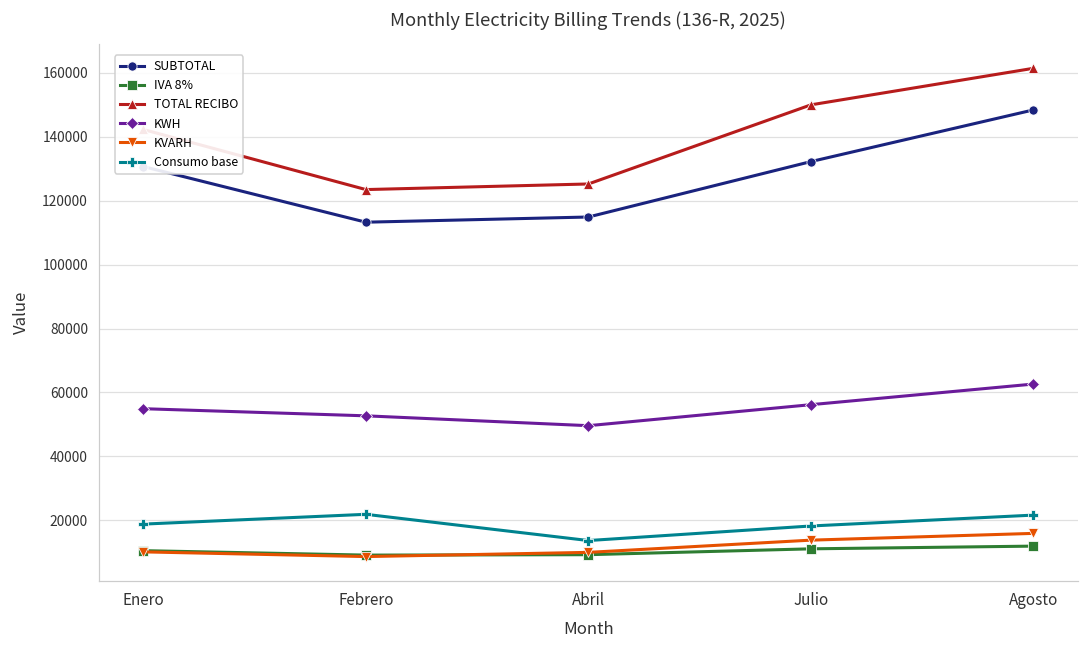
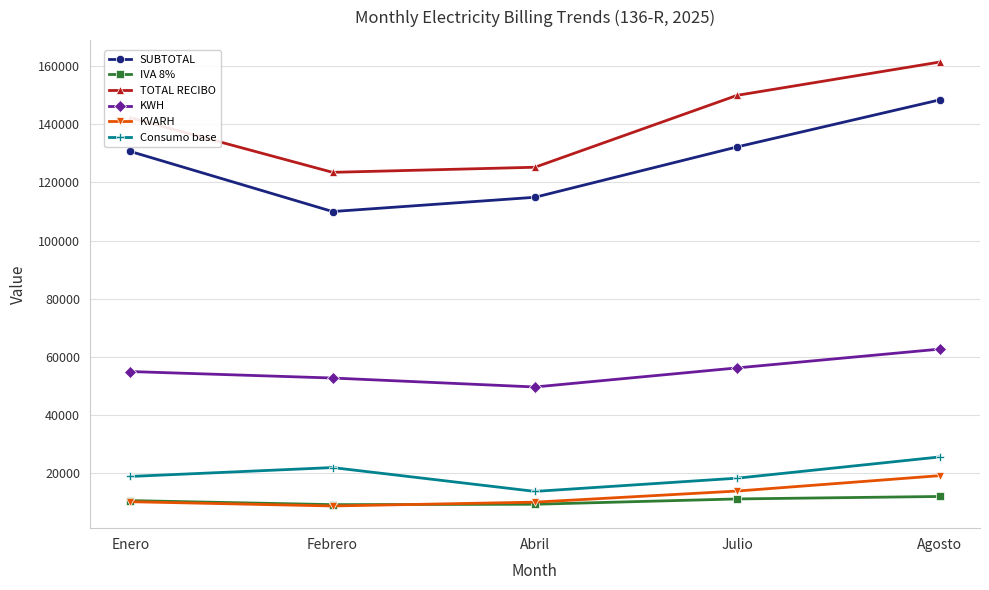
  {
    "SUBTOTAL": {
      "Enero": 131000,
-     "Febrero": 113000,
+     "Febrero": 110000,
      "Abril": 115000,
      "Julio": 132000,
      "Agosto": 148000
    },
    "IVA 8%": {
      "Julio": 11000,
      "Agosto": 12000
    },
    "TOTAL RECIBO": {
      "Febrero": 123000,
      "Abril": 125000,
      "Julio": 150000,
      "Agosto": 161000
    },
    "KWH": {
      "Enero": 55000,
      "Febrero": 53000,
      "Abril": 50000,
      "Julio": 56000,
      "Agosto": 63000
    },
    "KVARH": {
      "Julio": 14000,
-     "Agosto": 16000
+     "Agosto": 19000
    },
    "Consumo base": {
      "Enero": 19000,
      "Febrero": 22000,
      "Abril": 14000,
      "Julio": 18000,
-     "Agosto": 22000
+     "Agosto": 25000
    }
  }
